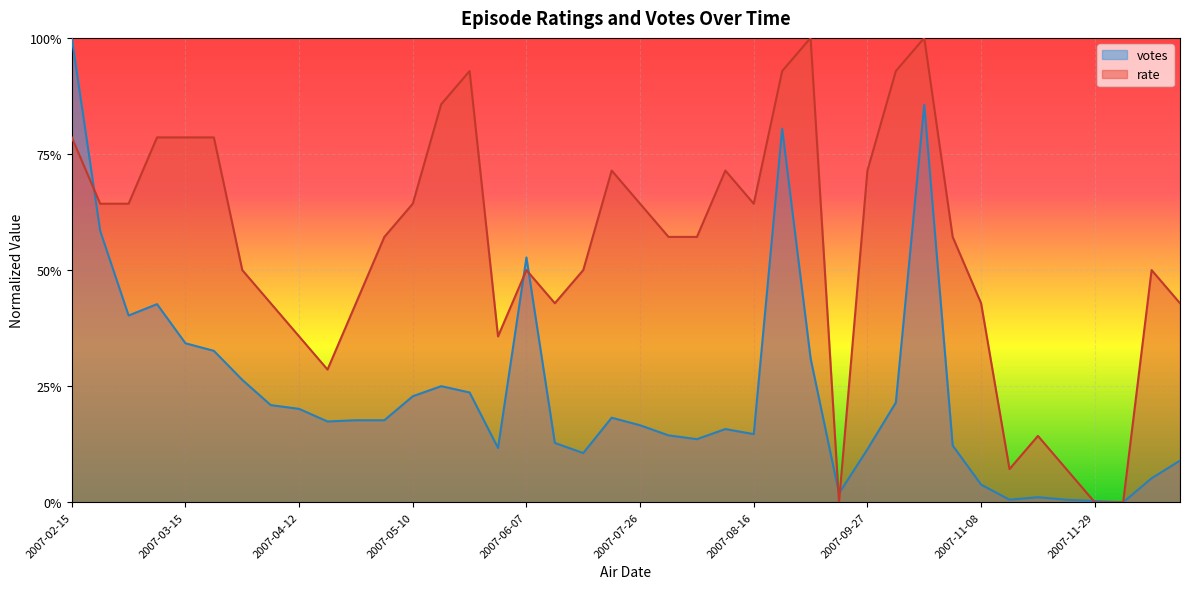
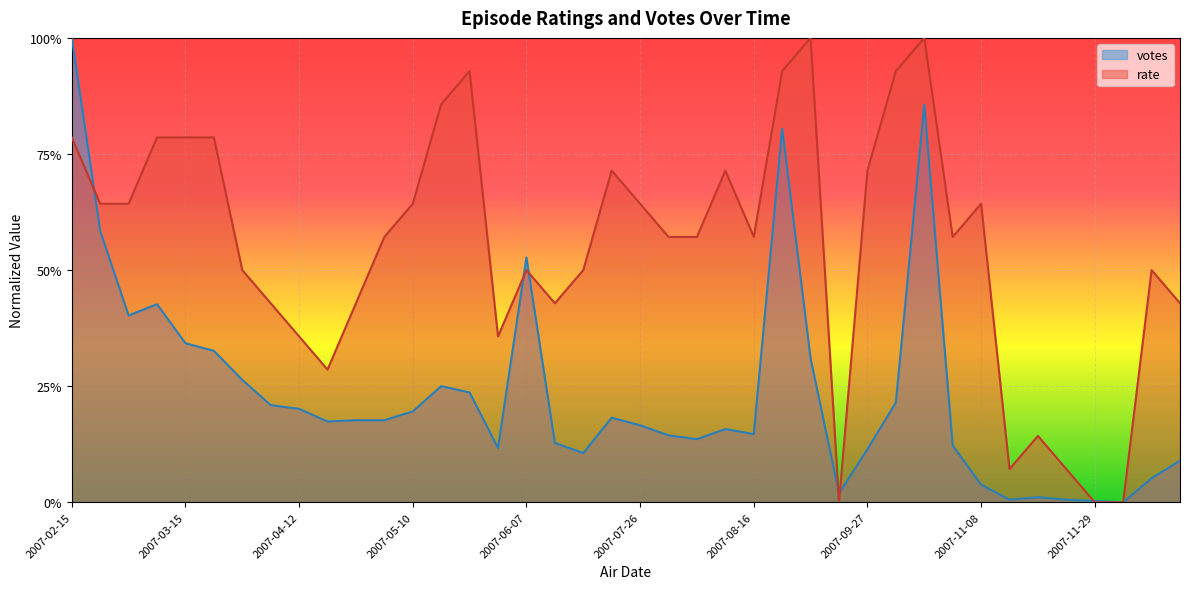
  {
    "votes": {
      "2007-03-15": "34%",
-     "2007-05-10": "23%",
+     "2007-05-10": "20%",
      "2007-06-07": "53%",
      "2007-07-26": "17%",
      "2007-08-16": "15%",
      "2007-11-08": "4%"
    },
    "rate": {
      "2007-03-15": "79%",
      "2007-05-10": "64%",
      "2007-06-07": "50%",
      "2007-07-26": "64%",
-     "2007-08-16": "64%",
-     "2007-11-08": "43%"
+     "2007-08-16": "57%",
+     "2007-11-08": "64%"
    }
  }
